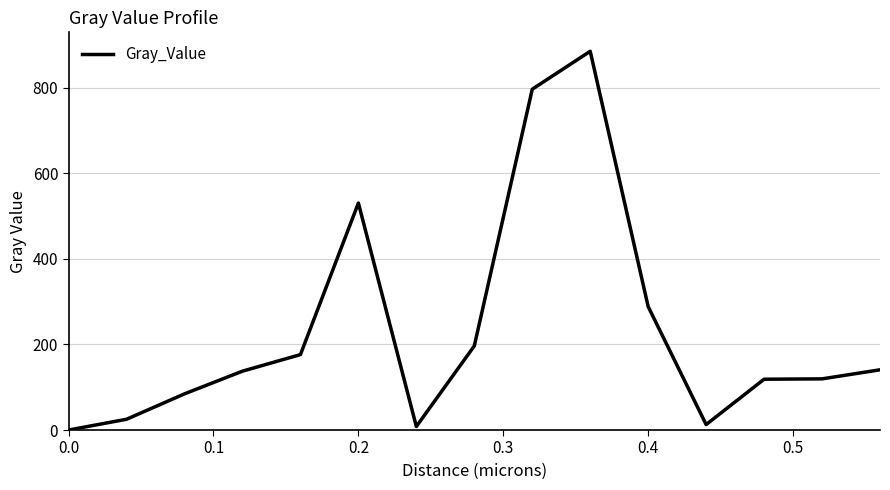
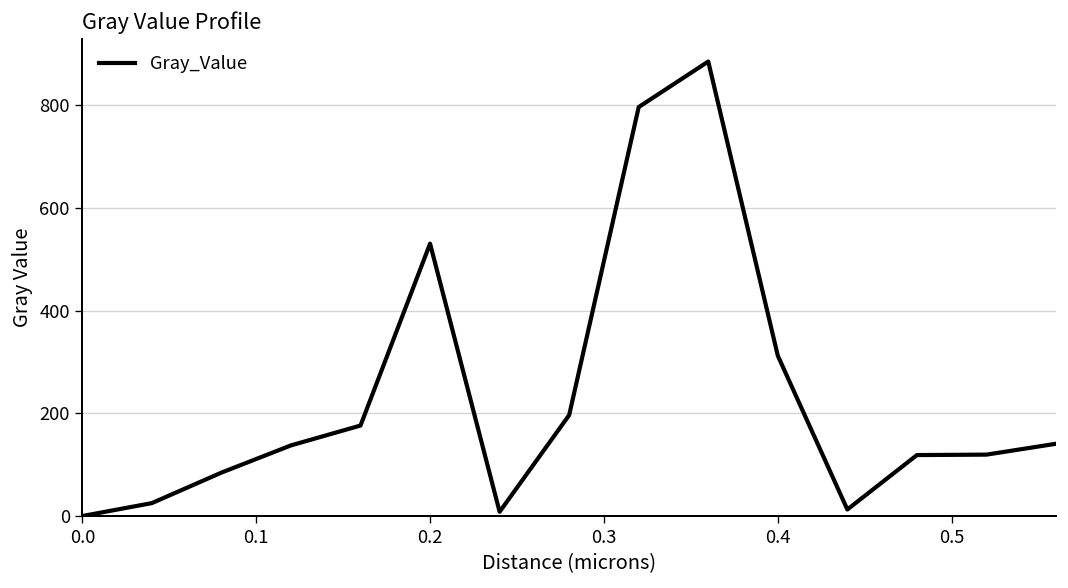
  {
    "0.0": 0,
    "0.2": 530,
-   "0.4": 290
+   "0.4": 310
  }
